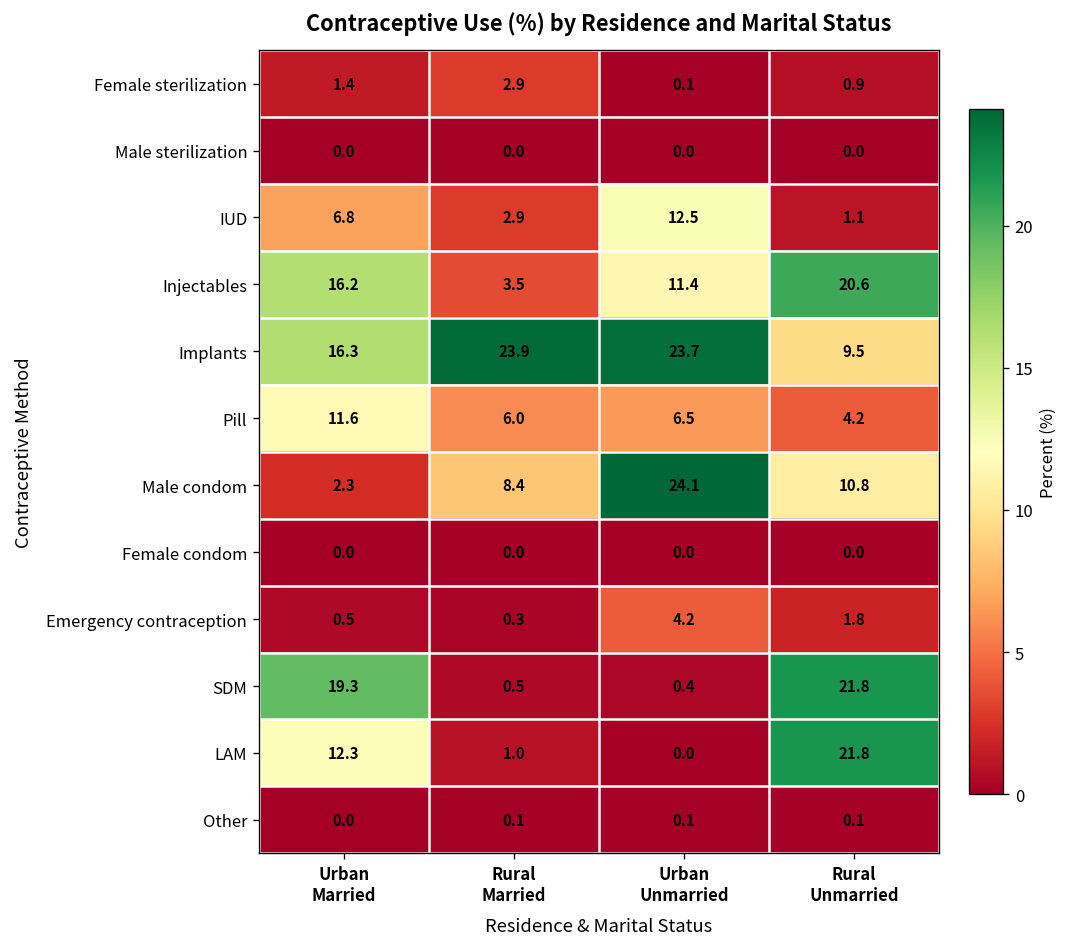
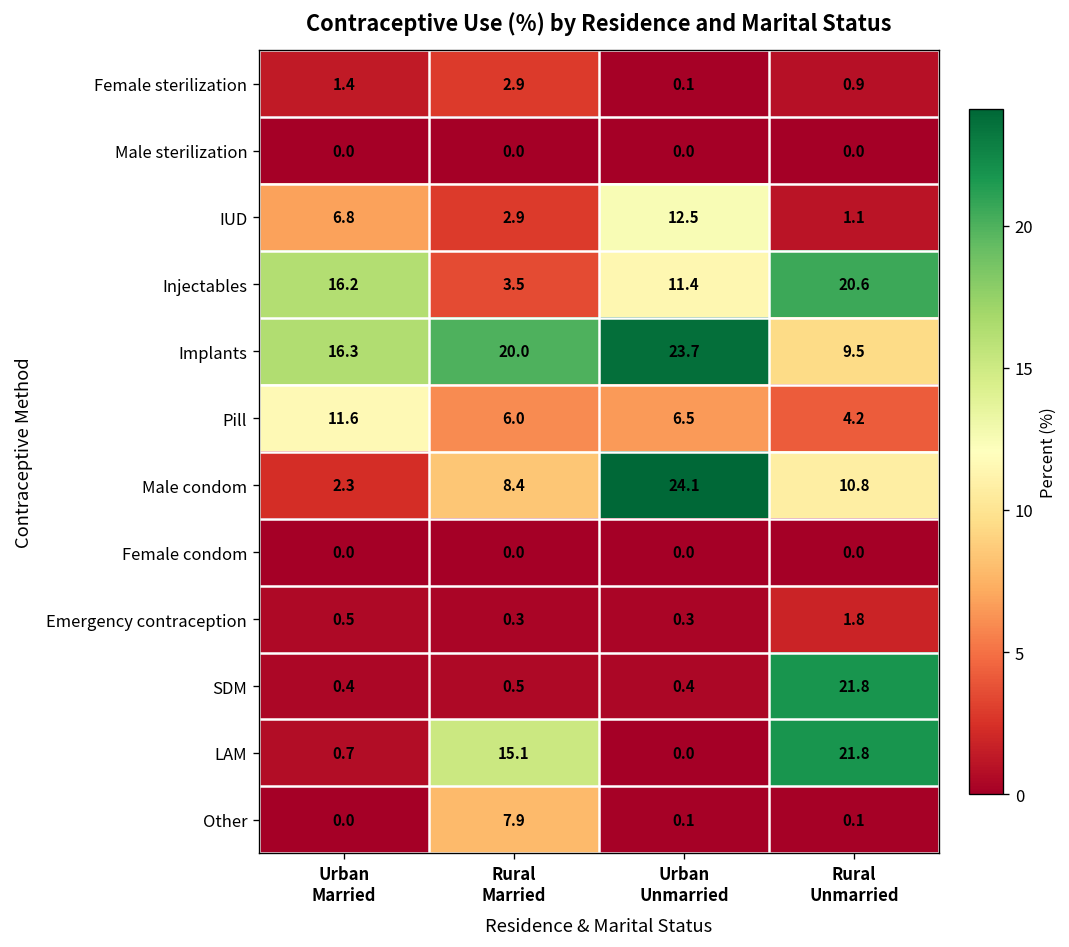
  {
    "Female sterilization": {
      "Urban Married": 1.4,
      "Rural Married": 2.9,
      "Urban Unmarried": 0.1,
      "Rural Unmarried": 0.9
    },
    "Male sterilization": {
      "Urban Married": 0.0,
      "Rural Married": 0.0,
      "Urban Unmarried": 0.0,
      "Rural Unmarried": 0.0
    },
    "IUD": {
      "Urban Married": 6.8,
      "Rural Married": 2.9,
      "Urban Unmarried": 12.5,
      "Rural Unmarried": 1.1
    },
    "Injectables": {
      "Urban Married": 16.2,
      "Rural Married": 3.5,
      "Urban Unmarried": 11.4,
      "Rural Unmarried": 20.6
    },
    "Implants": {
      "Urban Married": 16.3,
-     "Rural Married": 23.9,
+     "Rural Married": 20.0,
      "Urban Unmarried": 23.7,
      "Rural Unmarried": 9.5
    },
    "Pill": {
      "Urban Married": 11.6,
      "Rural Married": 6.0,
      "Urban Unmarried": 6.5,
      "Rural Unmarried": 4.2
    },
    "Male condom": {
      "Urban Married": 2.3,
      "Rural Married": 8.4,
      "Urban Unmarried": 24.1,
      "Rural Unmarried": 10.8
    },
    "Female condom": {
      "Urban Married": 0.0,
      "Rural Married": 0.0,
      "Urban Unmarried": 0.0,
      "Rural Unmarried": 0.0
    },
    "Emergency contraception": {
      "Urban Married": 0.5,
      "Rural Married": 0.3,
-     "Urban Unmarried": 4.2,
+     "Urban Unmarried": 0.3,
      "Rural Unmarried": 1.8
    },
    "SDM": {
-     "Urban Married": 19.3,
+     "Urban Married": 0.4,
      "Rural Married": 0.5,
      "Urban Unmarried": 0.4,
      "Rural Unmarried": 21.8
    },
    "LAM": {
-     "Urban Married": 12.3,
-     "Rural Married": 1.0,
+     "Urban Married": 0.7,
+     "Rural Married": 15.1,
      "Urban Unmarried": 0.0,
      "Rural Unmarried": 21.8
    },
    "Other": {
      "Urban Married": 0.0,
-     "Rural Married": 0.1,
+     "Rural Married": 7.9,
      "Urban Unmarried": 0.1,
      "Rural Unmarried": 0.1
    }
  }
